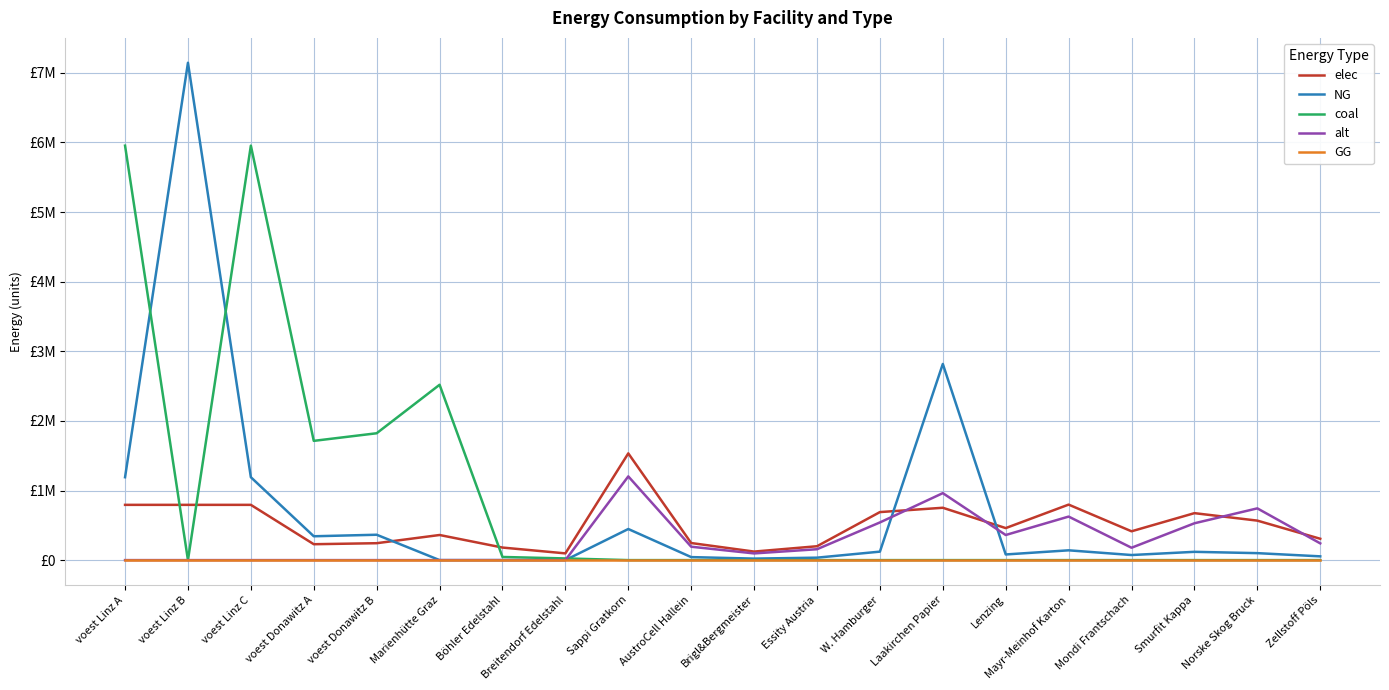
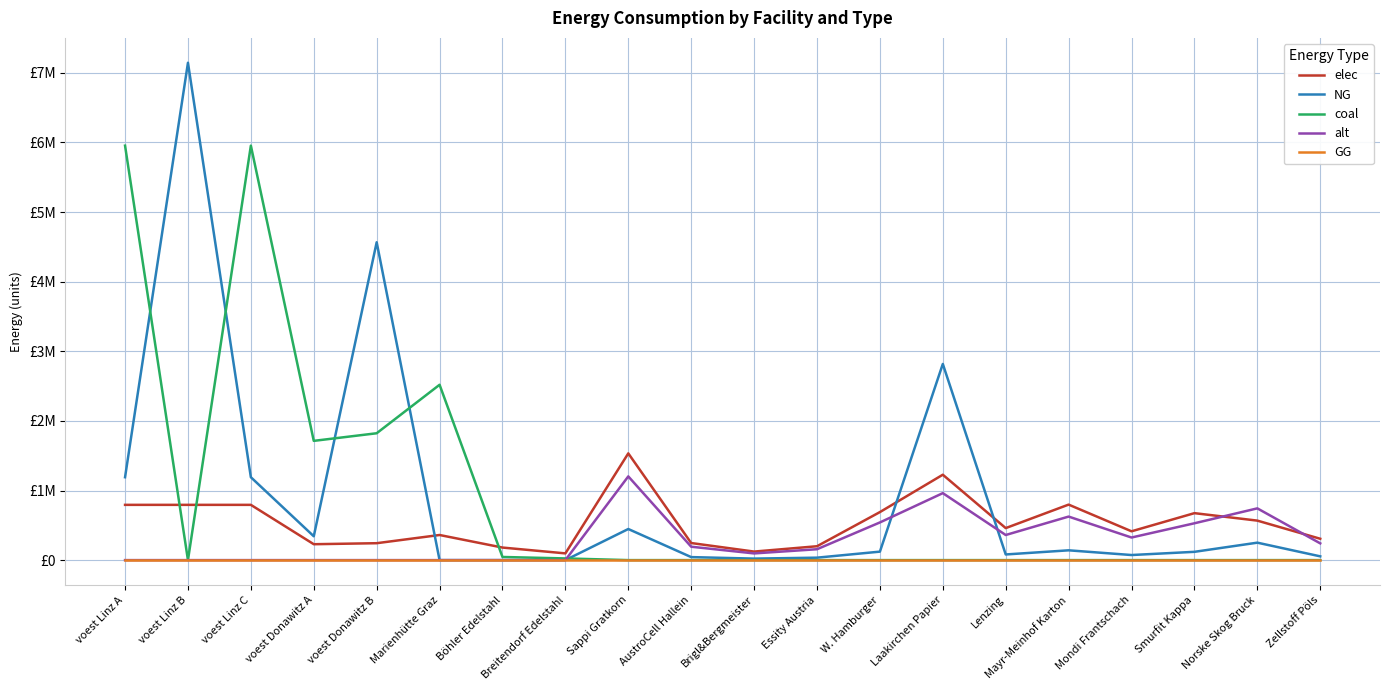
  {
    "elec": {
      "voest Linz A": "£800000",
      "voest Linz B": "£800000",
      "voest Linz C": "£800000",
      "voest Donawitz A": "£200000",
      "voest Donawitz B": "£200000",
      "Marienhütte Graz": "£400000",
      "Böhler Edelstahl": "£200000",
      "Breitendorf Edelstahl": "£100000",
      "Sappi Gratkorn": "£1500000",
      "AustroCell Hallein": "£200000",
      "Essity Austria": "£200000",
      "W. Hamburger": "£700000",
-     "Laakirchen Papier": "£800000",
+     "Laakirchen Papier": "£1200000",
      "Lenzing": "£500000",
      "Mayr-Meinhof Karton": "£800000",
      "Mondi Frantschach": "£400000",
      "Smurfit Kappa": "£700000",
      "Norske Skog Bruck": "£600000",
      "Zellstoff Pöls": "£300000"
    },
    "NG": {
      "voest Linz A": "£1200000",
      "voest Linz B": "£7100000",
      "voest Linz C": "£1200000",
      "voest Donawitz A": "£300000",
-     "voest Donawitz B": "£400000",
+     "voest Donawitz B": "£4600000",
      "Sappi Gratkorn": "£400000",
      "AustroCell Hallein": "£0",
      "W. Hamburger": "£100000",
      "Laakirchen Papier": "£2800000",
      "Lenzing": "£100000",
      "Mayr-Meinhof Karton": "£100000",
      "Mondi Frantschach": "£100000",
      "Smurfit Kappa": "£100000",
-     "Norske Skog Bruck": "£100000",
+     "Norske Skog Bruck": "£300000",
      "Zellstoff Pöls": "£100000"
    },
    "coal": {
      "voest Linz A": "£6000000",
      "voest Linz C": "£6000000",
      "voest Donawitz A": "£1700000",
      "voest Donawitz B": "£1800000",
      "Marienhütte Graz": "£2500000",
      "Böhler Edelstahl": "£0"
    },
    "alt": {
      "Sappi Gratkorn": "£1200000",
      "AustroCell Hallein": "£200000",
      "Essity Austria": "£200000",
      "W. Hamburger": "£500000",
      "Laakirchen Papier": "£1000000",
      "Lenzing": "£400000",
      "Mayr-Meinhof Karton": "£600000",
-     "Mondi Frantschach": "£200000",
+     "Mondi Frantschach": "£300000",
      "Smurfit Kappa": "£500000",
      "Norske Skog Bruck": "£700000",
      "Zellstoff Pöls": "£200000"
    }
  }
